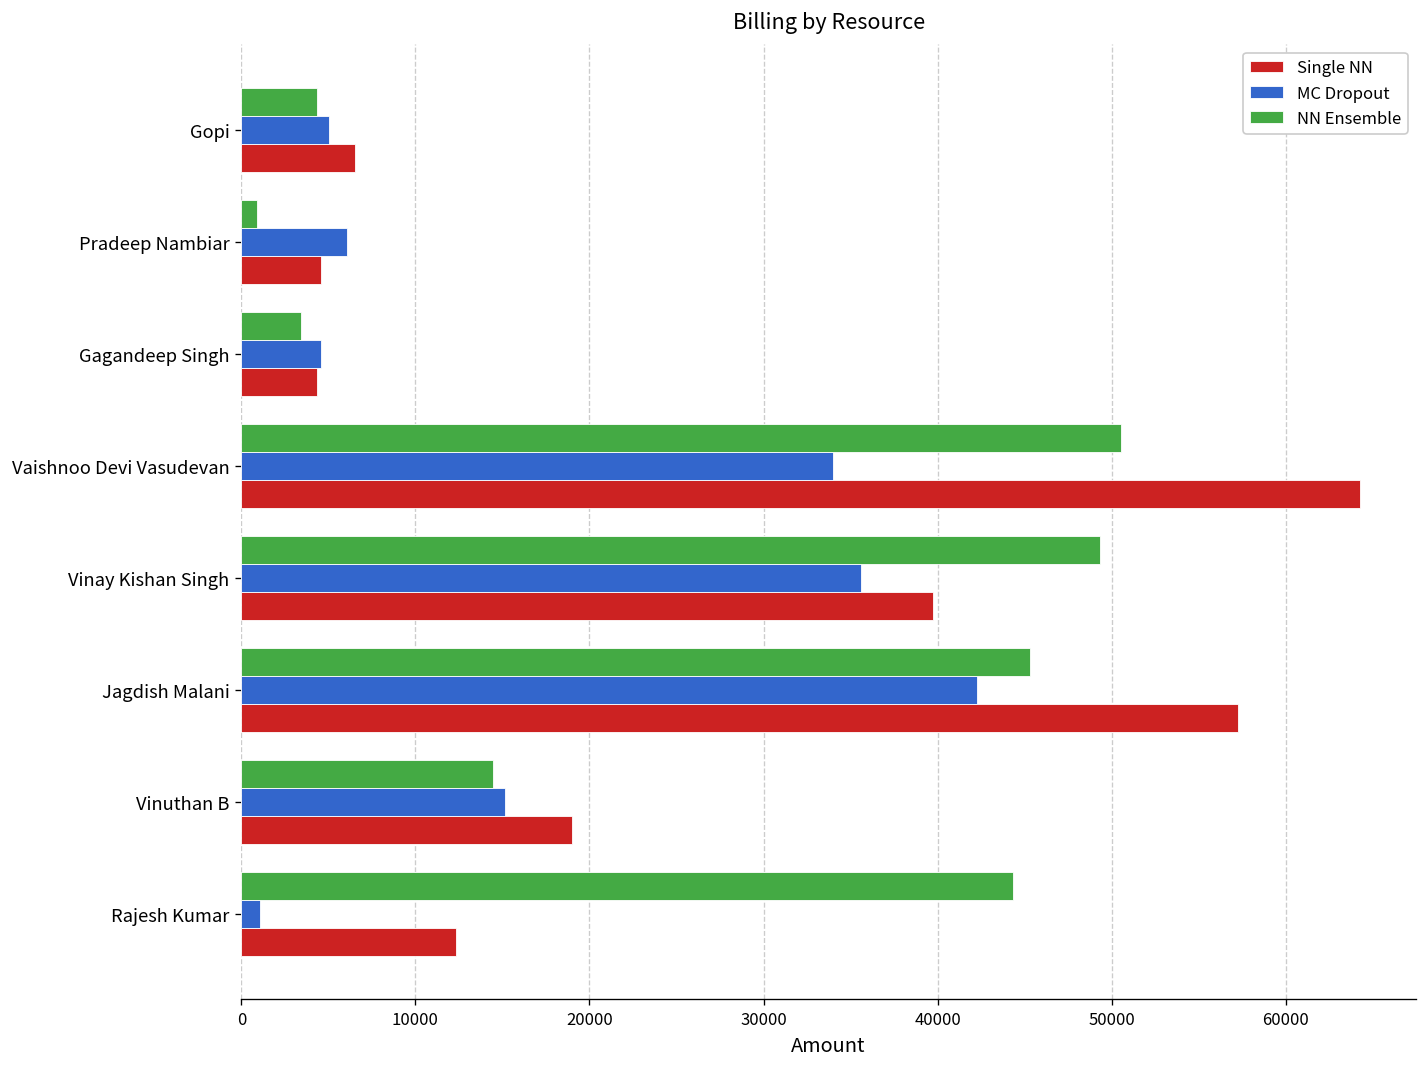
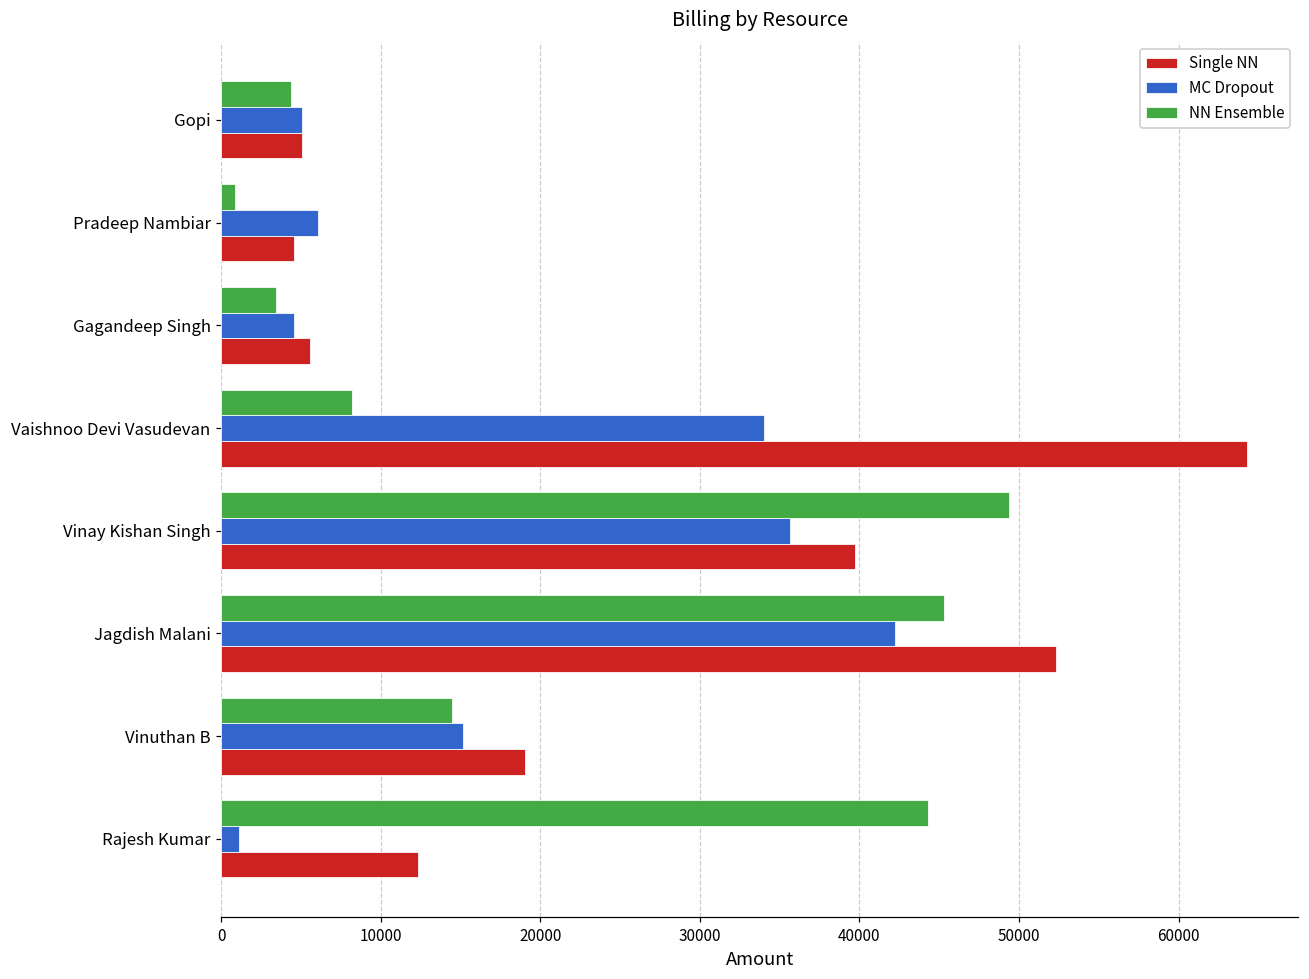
  {
    "Single NN": {
-     "Gopi": 6500,
+     "Gopi": 5000,
      "Pradeep Nambiar": 4600,
-     "Gagandeep Singh": 4400,
+     "Gagandeep Singh": 5500,
      "Vaishnoo Devi Vasudevan": 64300,
      "Vinay Kishan Singh": 39700,
-     "Jagdish Malani": 57200,
+     "Jagdish Malani": 52300,
      "Vinuthan B": 19000,
      "Rajesh Kumar": 12300
    },
    "MC Dropout": {
      "Gopi": 5000,
      "Pradeep Nambiar": 6100,
      "Gagandeep Singh": 4600,
      "Vaishnoo Devi Vasudevan": 34000,
      "Vinay Kishan Singh": 35600,
      "Jagdish Malani": 42200,
      "Vinuthan B": 15100,
      "Rajesh Kumar": 1100
    },
    "NN Ensemble": {
      "Gopi": 4400,
      "Pradeep Nambiar": 900,
      "Gagandeep Singh": 3400,
-     "Vaishnoo Devi Vasudevan": 50500,
+     "Vaishnoo Devi Vasudevan": 8200,
      "Vinay Kishan Singh": 49300,
      "Jagdish Malani": 45300,
      "Vinuthan B": 14400,
      "Rajesh Kumar": 44300
    }
  }
